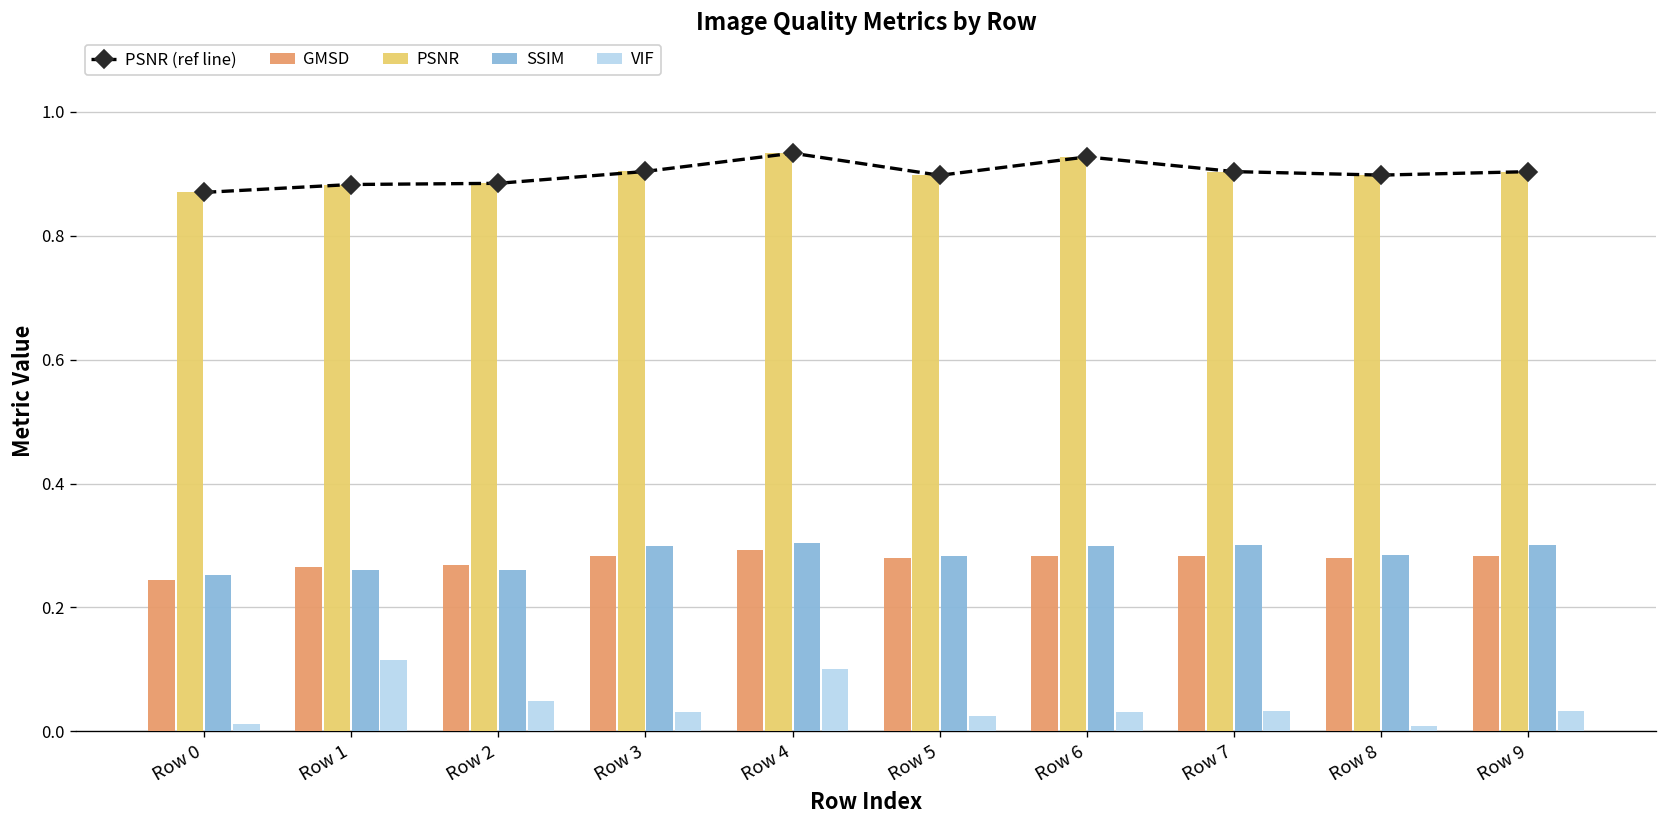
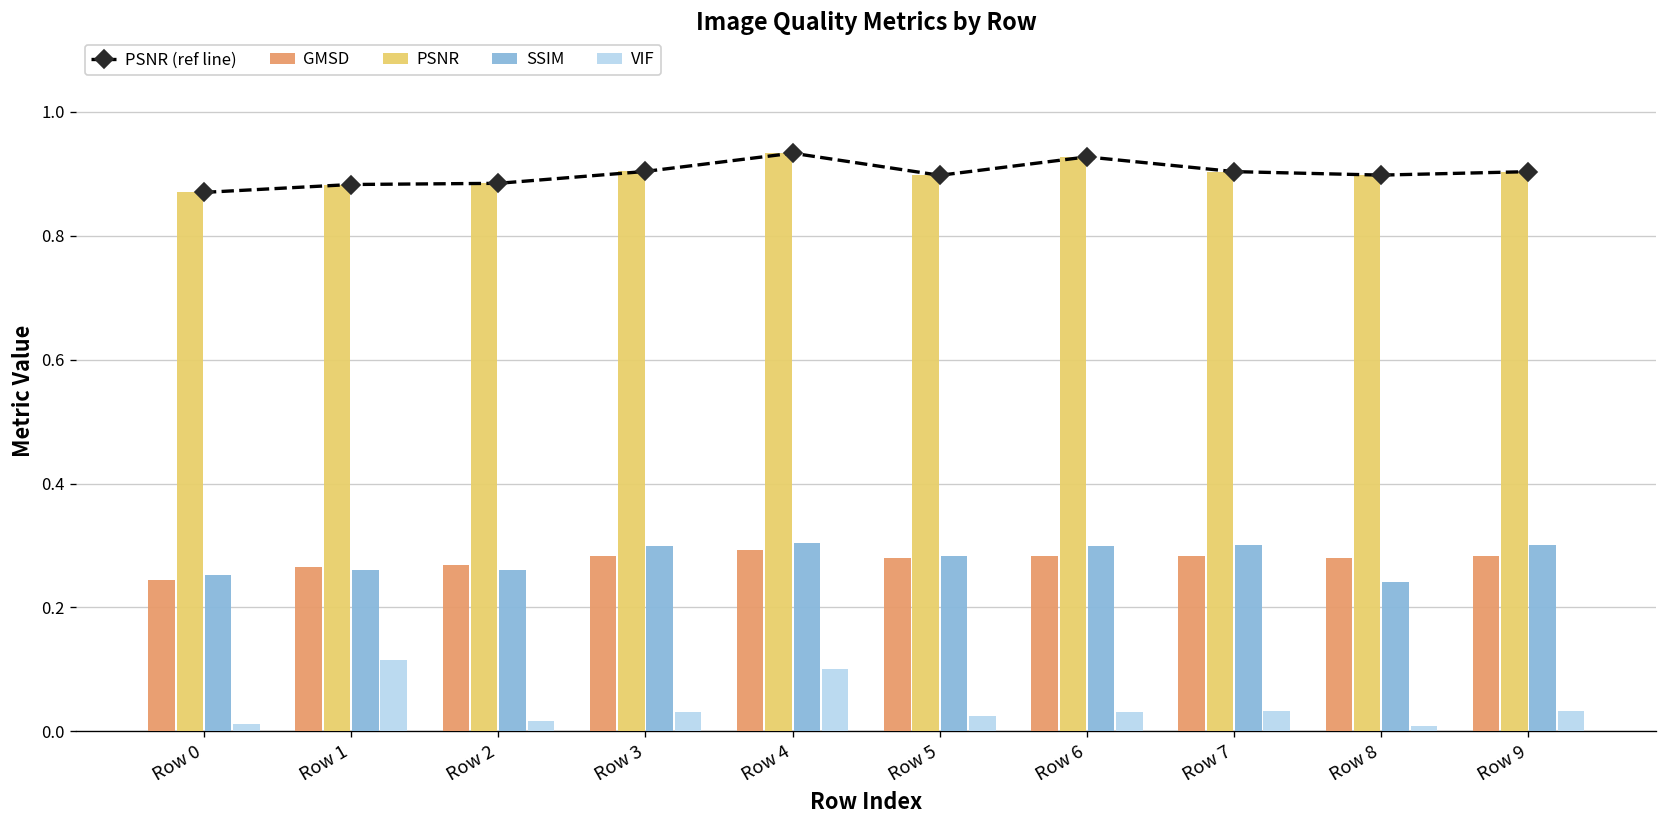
  {
    "PSNR (ref line)": {
      "Row 0": 0.87,
      "Row 1": 0.88,
      "Row 2": 0.88,
      "Row 3": 0.90,
      "Row 4": 0.93,
      "Row 5": 0.90,
      "Row 6": 0.93,
      "Row 7": 0.90,
      "Row 8": 0.90,
      "Row 9": 0.90
    },
    "SSIM": {
      "Row 0": 0.25,
      "Row 1": 0.26,
      "Row 2": 0.26,
      "Row 3": 0.30,
      "Row 4": 0.30,
      "Row 5": 0.28,
      "Row 6": 0.30,
      "Row 7": 0.30,
-     "Row 8": 0.29,
+     "Row 8": 0.24,
      "Row 9": 0.30
    },
    "VIF": {
      "Row 0": 0.01,
      "Row 1": 0.12,
-     "Row 2": 0.05,
+     "Row 2": 0.02,
      "Row 3": 0.03,
      "Row 4": 0.10,
      "Row 5": 0.02,
      "Row 6": 0.03,
      "Row 7": 0.03,
      "Row 8": 0.01,
      "Row 9": 0.03
    }
  }
